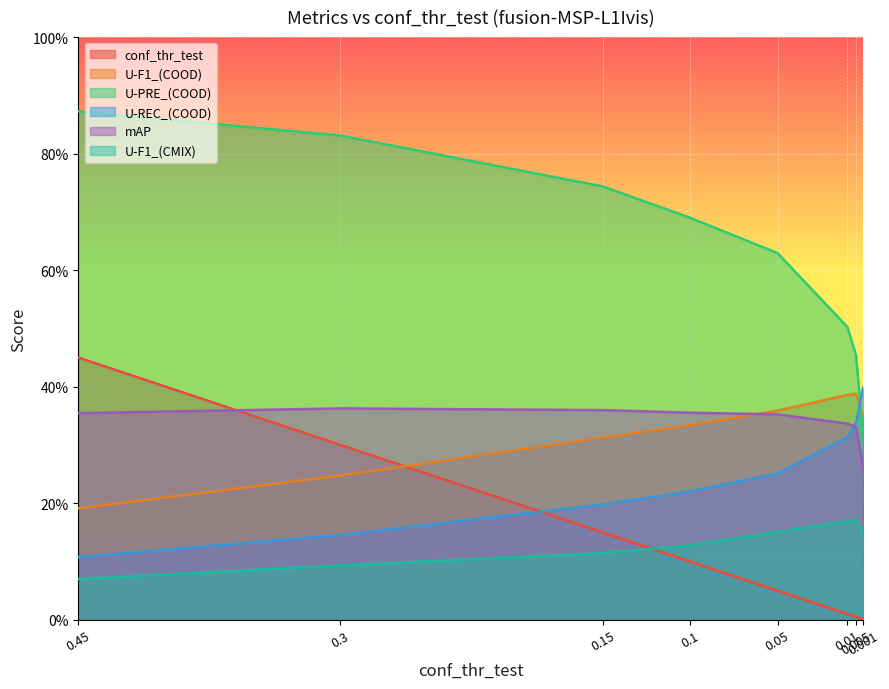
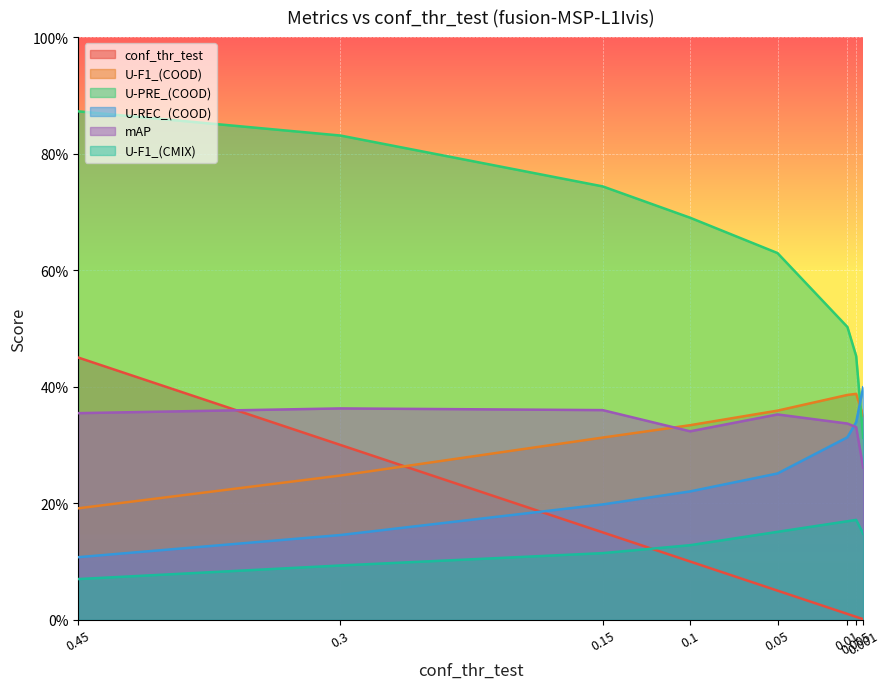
  {
    "mAP": {
      "0.45": "35%",
      "0.3": "36%",
      "0.15": "36%",
-     "0.1": "36%",
+     "0.1": "32%",
      "0.05": "35%",
      "0.01": "34%",
      "0.005": "33%",
      "0.001": "26%"
    }
  }
